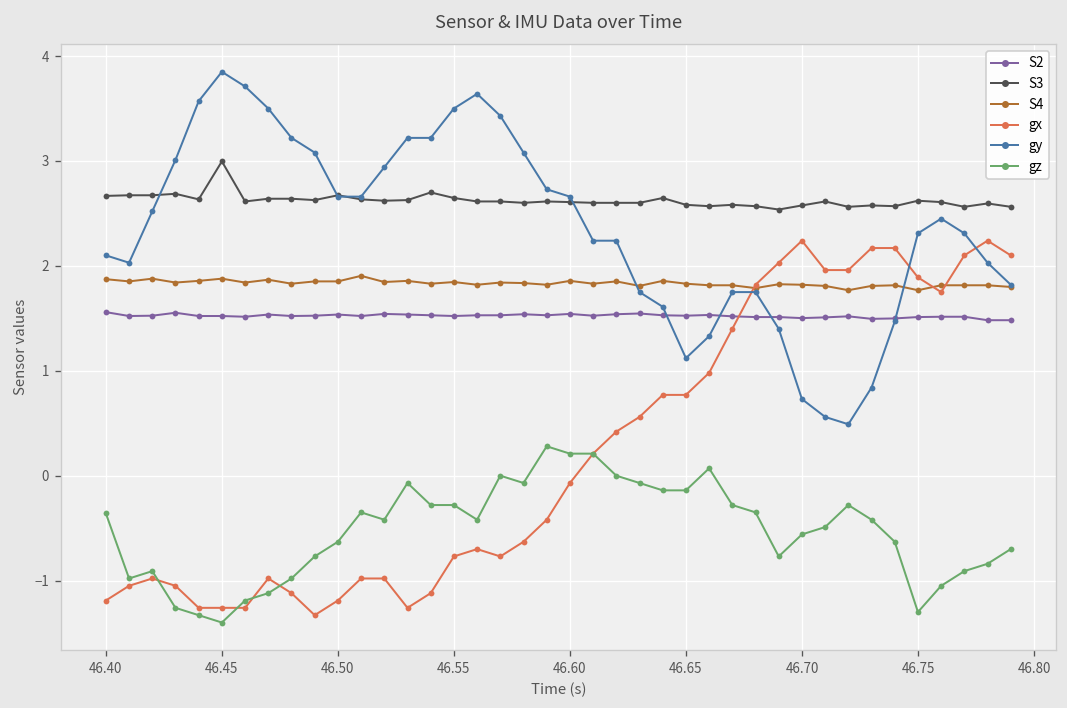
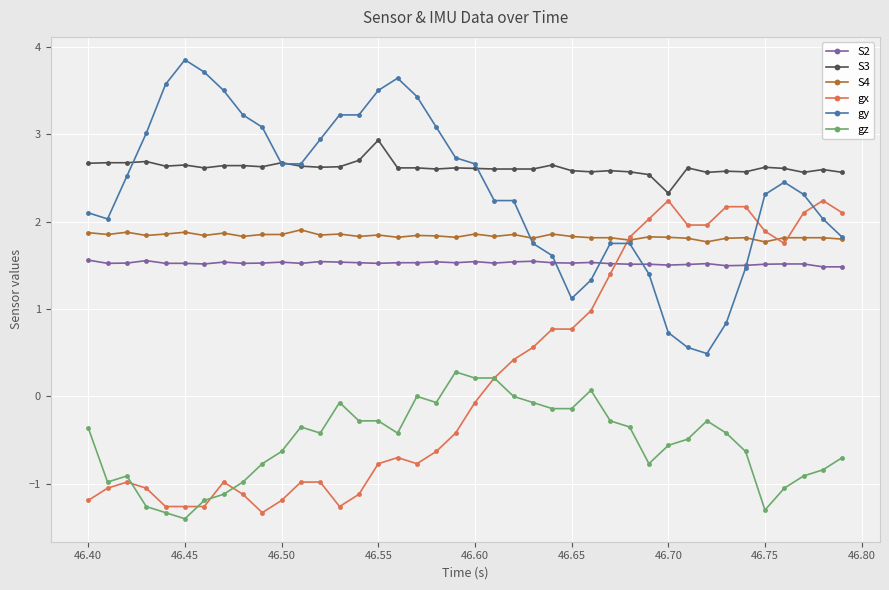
  {
    "S2": {
      "46.40": 1.6,
      "46.45": 1.5,
      "46.50": 1.5,
      "46.55": 1.5,
      "46.60": 1.5,
      "46.65": 1.5,
      "46.70": 1.5,
      "46.75": 1.5
    },
    "S3": {
      "46.40": 2.7,
-     "46.45": 3.0,
-     "46.55": 2.6,
+     "46.45": 2.6,
+     "46.55": 2.9,
      "46.60": 2.6,
      "46.65": 2.6,
-     "46.70": 2.6,
+     "46.70": 2.3,
      "46.75": 2.6
    },
    "gy": {
      "46.40": 2.1,
      "46.45": 3.9,
      "46.55": 3.5,
      "46.60": 2.7,
      "46.65": 1.1,
      "46.70": 0.7,
      "46.75": 2.3
    },
    "gz": {
      "46.40": -0.4,
      "46.45": -1.4,
      "46.50": -0.6,
      "46.55": -0.3,
      "46.60": 0.2,
      "46.65": -0.1,
      "46.70": -0.6,
      "46.75": -1.3
    }
  }
